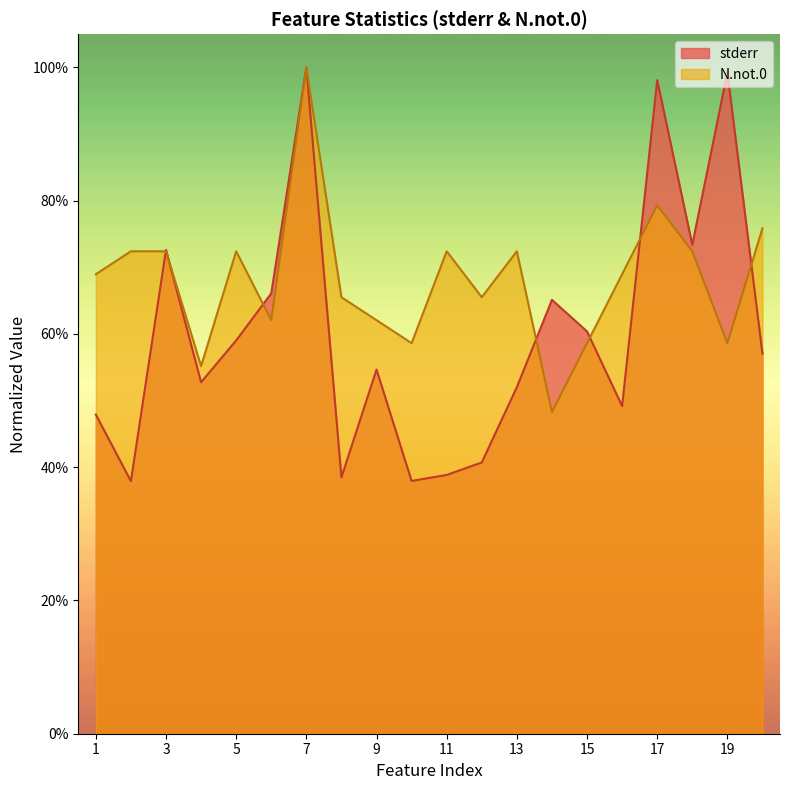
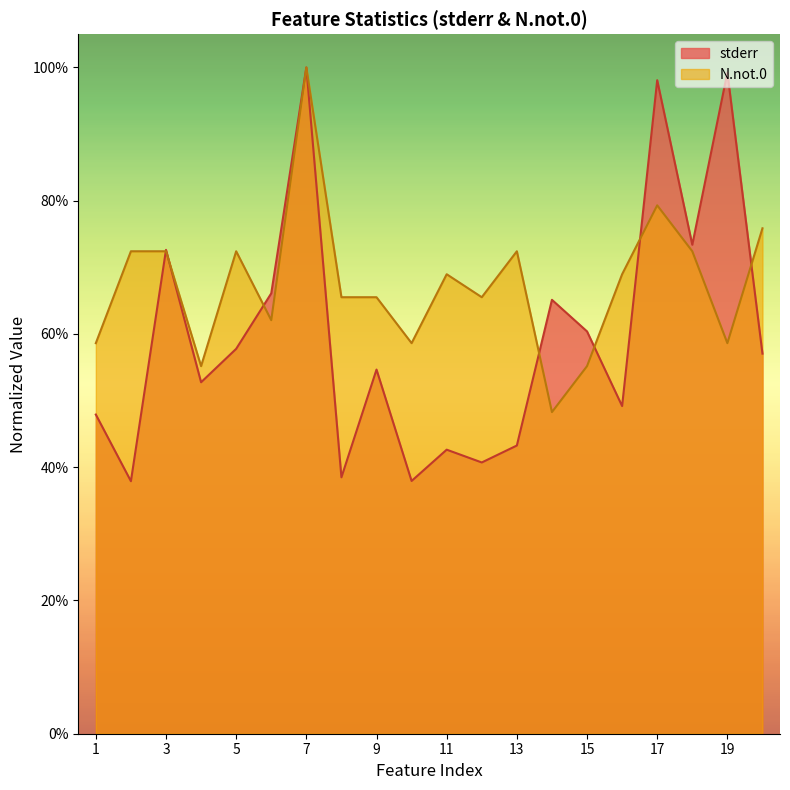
  {
    "stderr": {
      "1": "48%",
-     "5": "59%",
+     "5": "58%",
      "9": "55%",
-     "11": "39%",
-     "13": "52%",
+     "11": "43%",
+     "13": "43%",
      "15": "60%",
      "17": "98%"
    },
    "N.not.0": {
-     "1": "69%",
+     "1": "59%",
      "5": "72%",
-     "9": "62%",
-     "11": "72%",
+     "9": "66%",
+     "11": "69%",
      "13": "72%",
-     "15": "59%",
+     "15": "55%",
      "17": "79%",
      "19": "59%"
    }
  }
